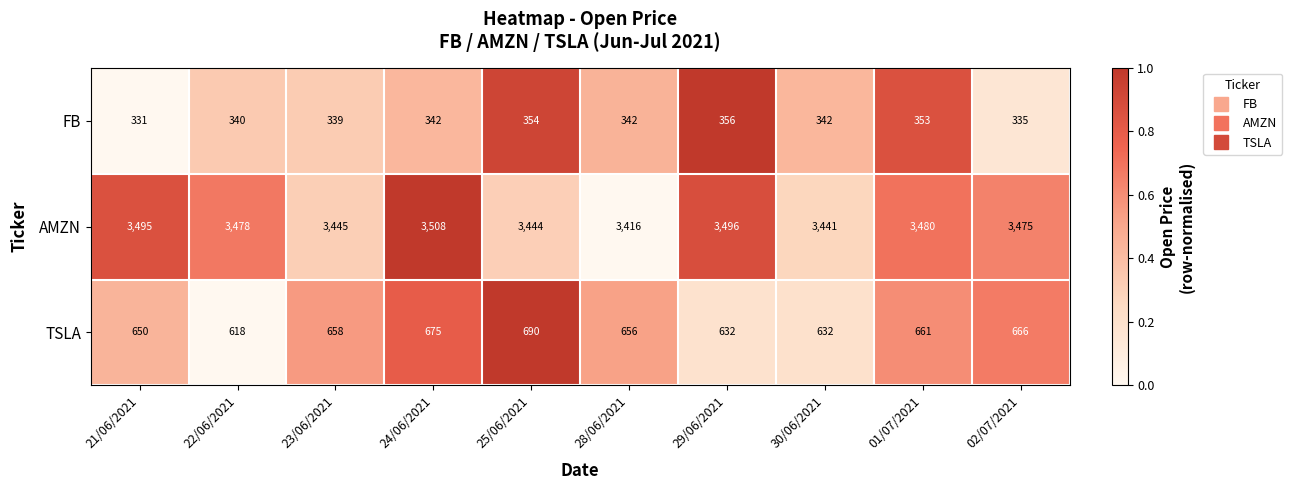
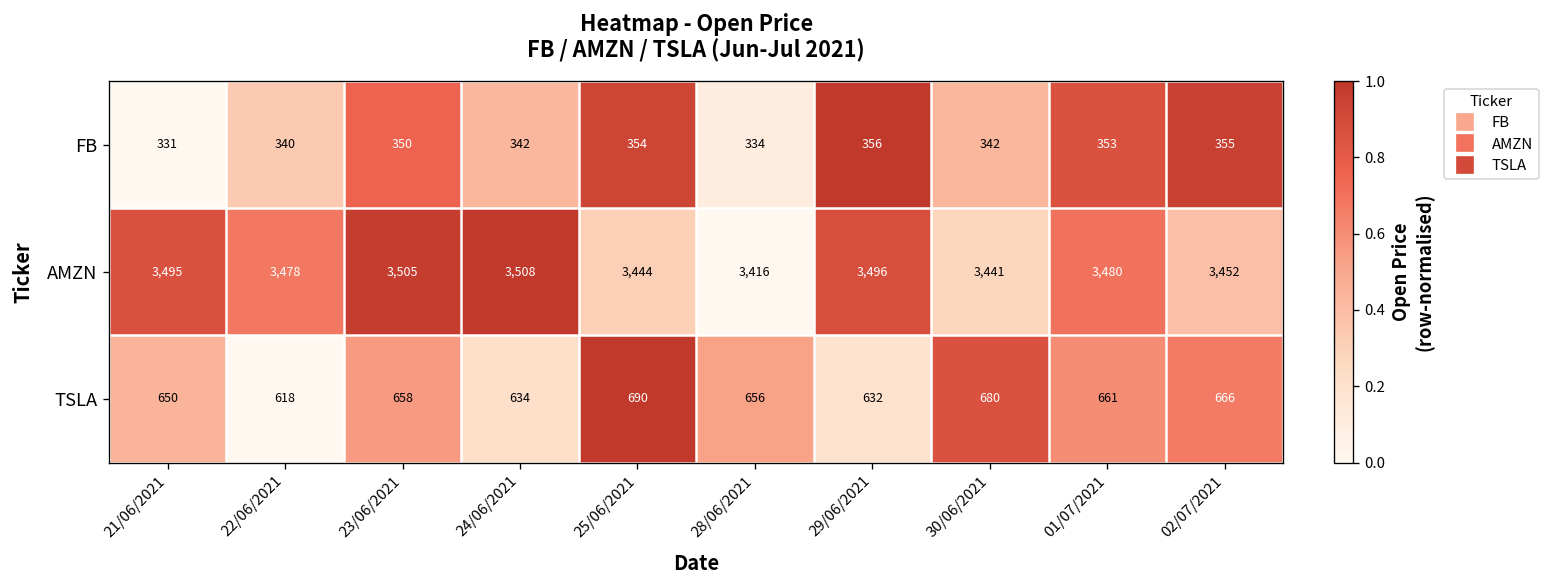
  {
    "FB": {
      "21/06/2021": "331",
      "22/06/2021": "340",
-     "23/06/2021": "339",
+     "23/06/2021": "350",
      "24/06/2021": "342",
      "25/06/2021": "354",
-     "28/06/2021": "342",
+     "28/06/2021": "334",
      "29/06/2021": "356",
      "30/06/2021": "342",
      "01/07/2021": "353",
-     "02/07/2021": "335"
+     "02/07/2021": "355"
    },
    "AMZN": {
      "21/06/2021": "3,495",
      "22/06/2021": "3,478",
-     "23/06/2021": "3,445",
+     "23/06/2021": "3,505",
      "24/06/2021": "3,508",
      "25/06/2021": "3,444",
      "28/06/2021": "3,416",
      "29/06/2021": "3,496",
      "30/06/2021": "3,441",
      "01/07/2021": "3,480",
-     "02/07/2021": "3,475"
+     "02/07/2021": "3,452"
    },
    "TSLA": {
      "21/06/2021": "650",
      "22/06/2021": "618",
      "23/06/2021": "658",
-     "24/06/2021": "675",
+     "24/06/2021": "634",
      "25/06/2021": "690",
      "28/06/2021": "656",
      "29/06/2021": "632",
-     "30/06/2021": "632",
+     "30/06/2021": "680",
      "01/07/2021": "661",
      "02/07/2021": "666"
    }
  }
